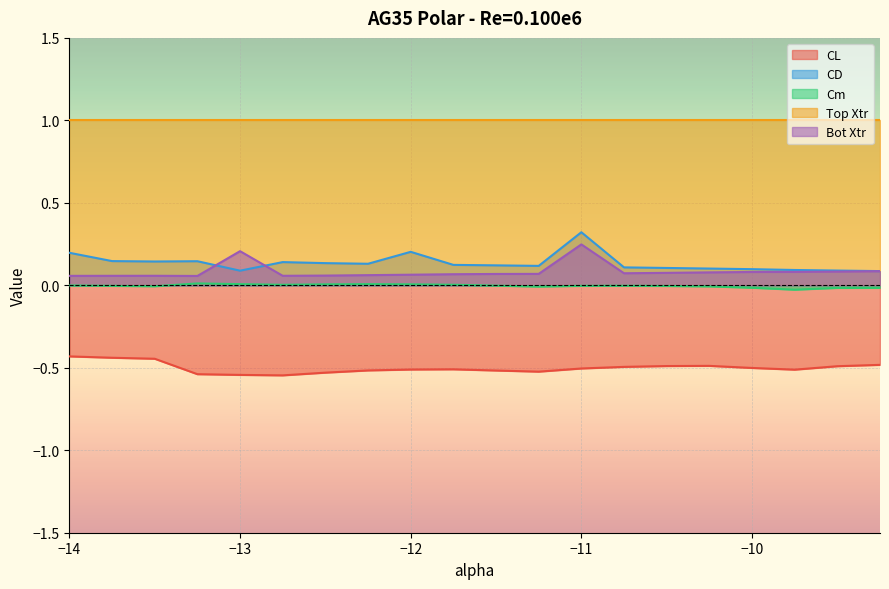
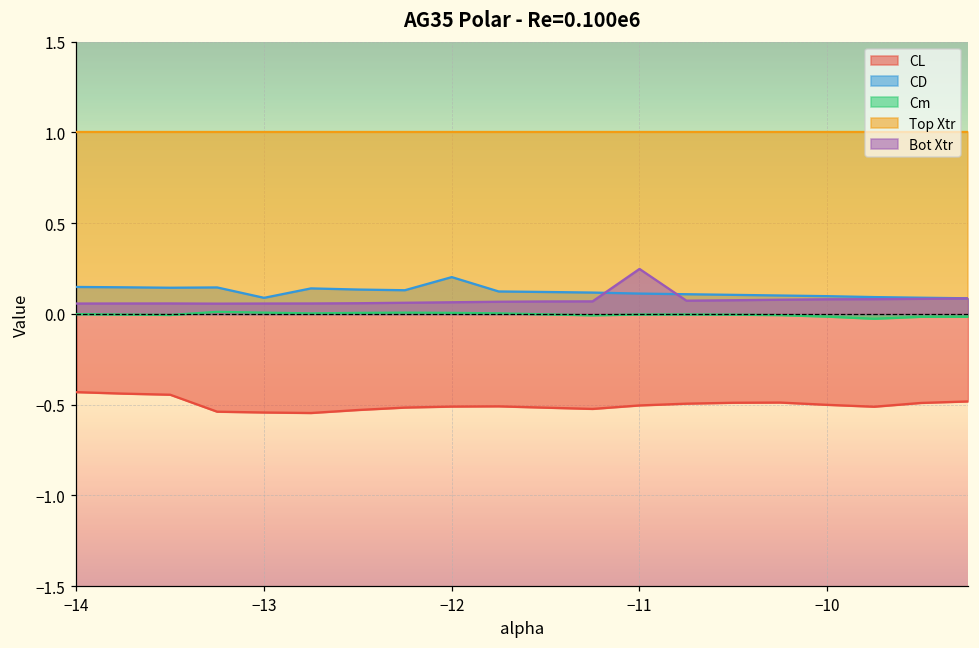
  {
    "CD": {
-     "−14": 0.20,
+     "−14": 0.15,
      "−13": 0.09,
      "−12": 0.20,
-     "−11": 0.32,
+     "−11": 0.11,
      "−10": 0.10
    },
    "Top Xtr": {
      "−14": 1.00,
      "−13": 1.00,
      "−12": 1.00,
      "−11": 1.00,
      "−10": 1.00
    },
    "Bot Xtr": {
      "−14": 0.06,
-     "−13": 0.21,
+     "−13": 0.06,
      "−12": 0.06,
      "−11": 0.25,
      "−10": 0.08
    }
  }
